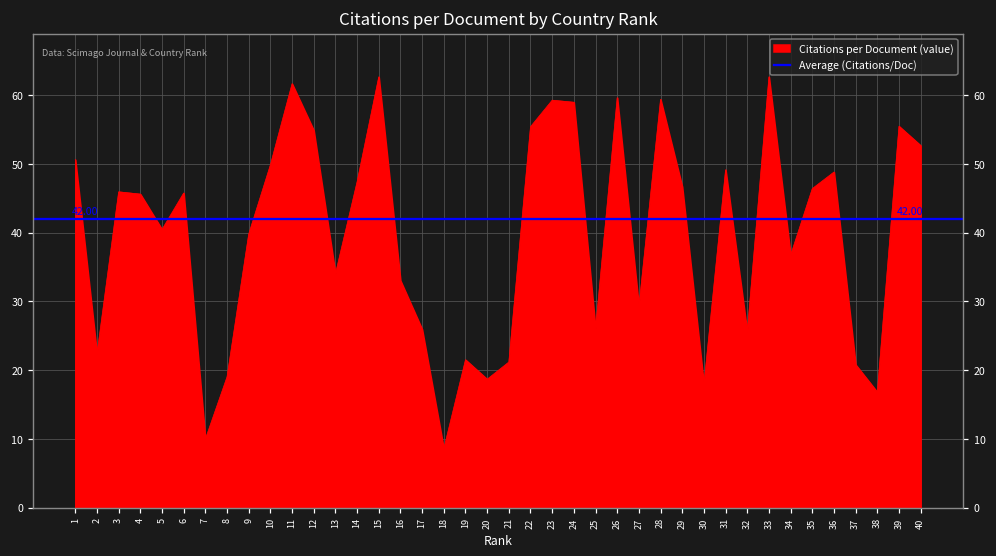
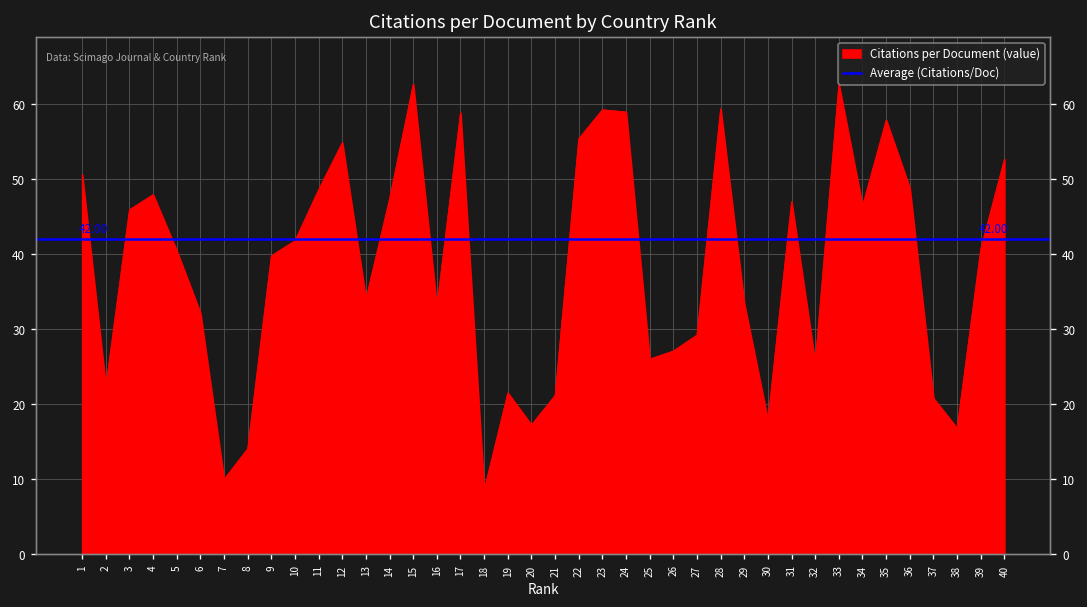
  {
    "1": 51,
    "2": 22,
-   "4": 46,
+   "4": 48,
    "5": 40,
-   "6": 46,
+   "6": 32,
    "7": 10,
-   "8": 19,
+   "8": 14,
    "9": 40,
-   "10": 50,
-   "11": 62,
+   "10": 42,
+   "11": 49,
    "12": 55,
    "13": 34,
    "14": 47,
    "15": 63,
    "16": 33,
-   "17": 26,
+   "17": 59,
    "18": 9,
    "19": 22,
-   "20": 19,
+   "20": 17,
    "21": 21,
    "22": 55,
    "23": 59,
    "24": 59,
    "25": 26,
-   "26": 60,
+   "26": 27,
    "27": 29,
    "28": 59,
-   "29": 47,
+   "29": 33,
    "30": 18,
-   "31": 49,
+   "31": 47,
    "32": 26,
    "33": 63,
-   "34": 37,
-   "35": 46,
+   "34": 46,
+   "35": 58,
    "36": 49,
    "37": 21,
    "38": 17,
-   "39": 55,
+   "39": 41,
    "40": 53
  }
